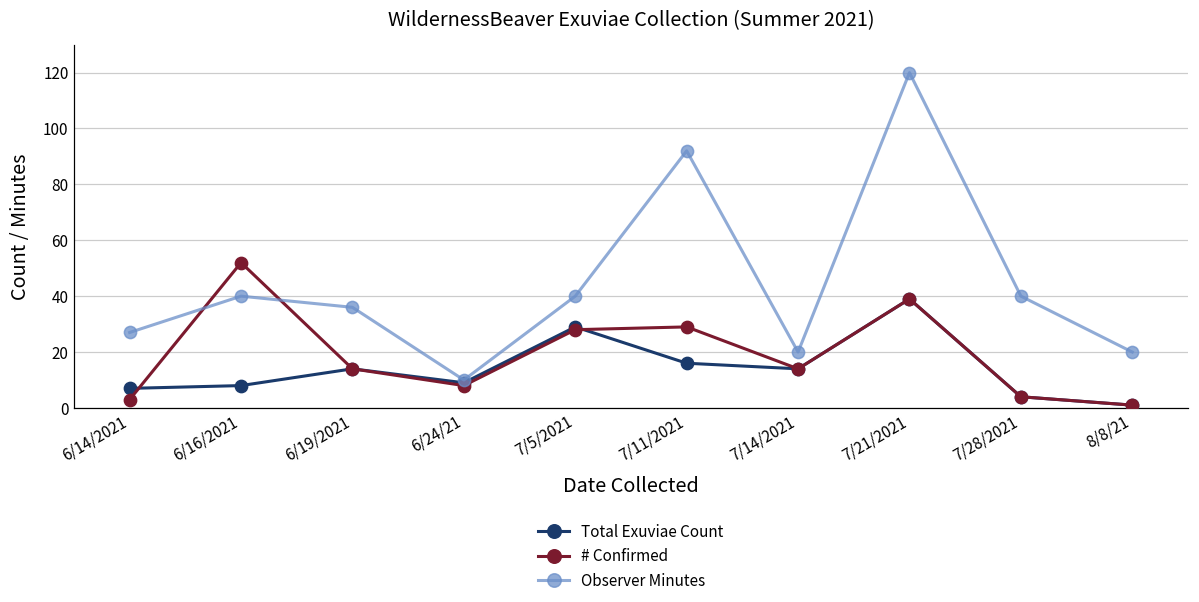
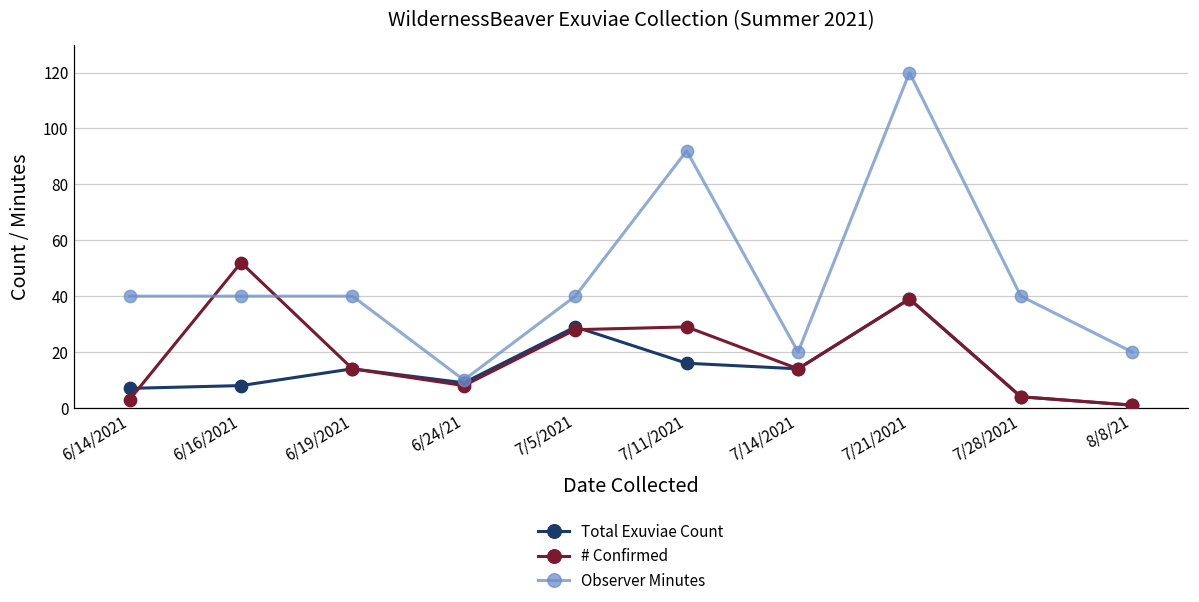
  {
    "Total Exuviae Count": {
      "6/14/2021": 7,
      "6/16/2021": 8,
      "7/11/2021": 16
    },
    "# Confirmed": {
      "6/14/2021": 3,
      "6/16/2021": 52,
      "7/11/2021": 29
    },
    "Observer Minutes": {
-     "6/14/2021": 27,
+     "6/14/2021": 40,
      "6/16/2021": 40,
-     "6/19/2021": 36,
+     "6/19/2021": 40,
      "6/24/21": 10,
      "7/5/2021": 40,
      "7/11/2021": 92,
      "7/14/2021": 20,
      "7/21/2021": 120,
      "7/28/2021": 40,
      "8/8/21": 20
    }
  }
